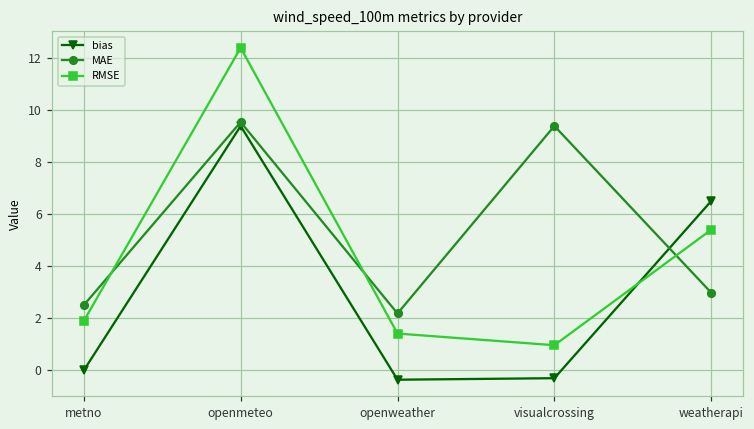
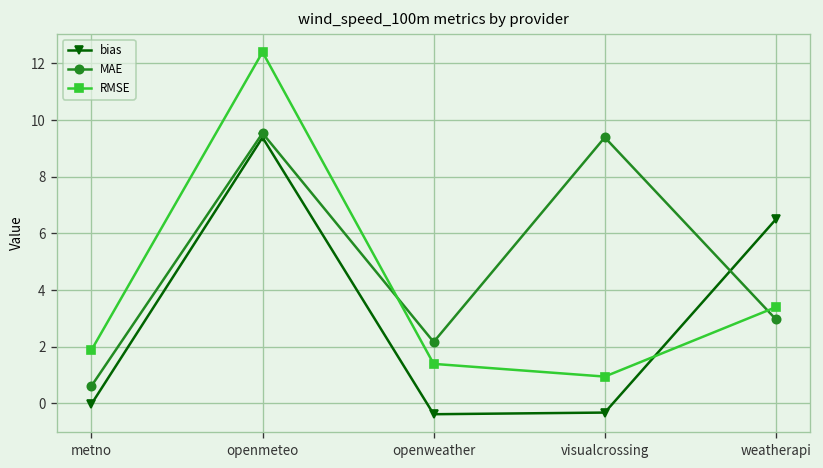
  {
    "bias": {
      "metno": 0.0,
      "openmeteo": 9.4,
      "openweather": -0.4,
      "visualcrossing": -0.3,
      "weatherapi": 6.5
    },
    "MAE": {
-     "metno": 2.5,
+     "metno": 0.6,
      "openmeteo": 9.5,
      "openweather": 2.2,
      "visualcrossing": 9.4,
      "weatherapi": 3.0
    },
    "RMSE": {
      "metno": 1.9,
      "openmeteo": 12.4,
      "openweather": 1.4,
      "visualcrossing": 0.9,
-     "weatherapi": 5.4
+     "weatherapi": 3.4
    }
  }
